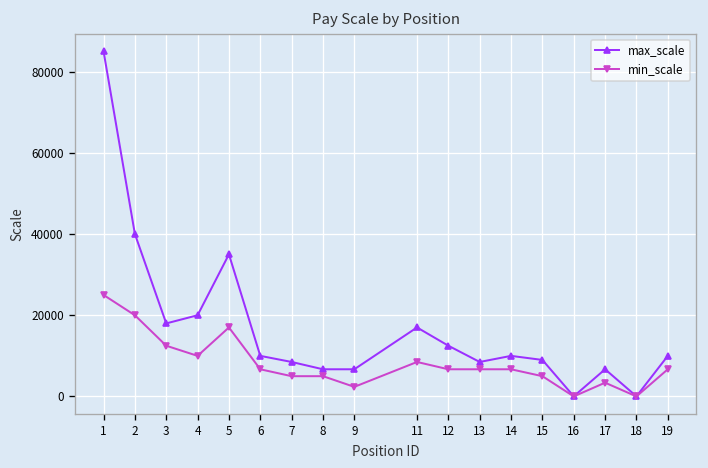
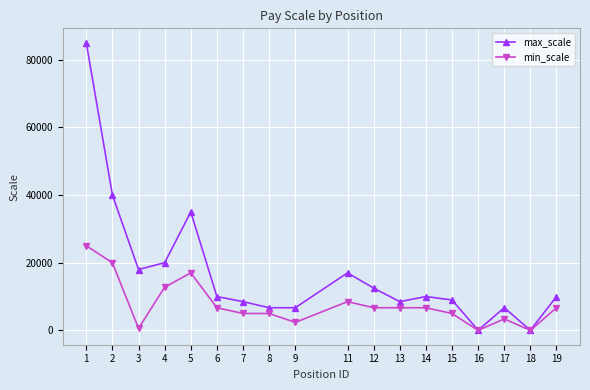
  {
    "max_scale": {
      "1": 85000,
      "2": 40000,
      "3": 18000,
      "4": 20000,
      "5": 35000,
      "6": 10000,
      "7": 9000,
      "8": 7000,
      "9": 7000,
      "11": 17000,
      "12": 13000,
      "13": 9000,
      "14": 10000,
      "15": 9000,
      "17": 7000,
      "19": 10000
    },
    "min_scale": {
      "1": 25000,
      "2": 20000,
-     "3": 13000,
-     "4": 10000,
+     "3": 1000,
+     "4": 13000,
      "5": 17000,
      "6": 7000,
      "7": 5000,
      "8": 5000,
      "9": 2000,
      "11": 9000,
      "12": 7000,
      "13": 7000,
      "14": 7000,
      "15": 5000,
      "17": 3000,
      "19": 7000
    }
  }
